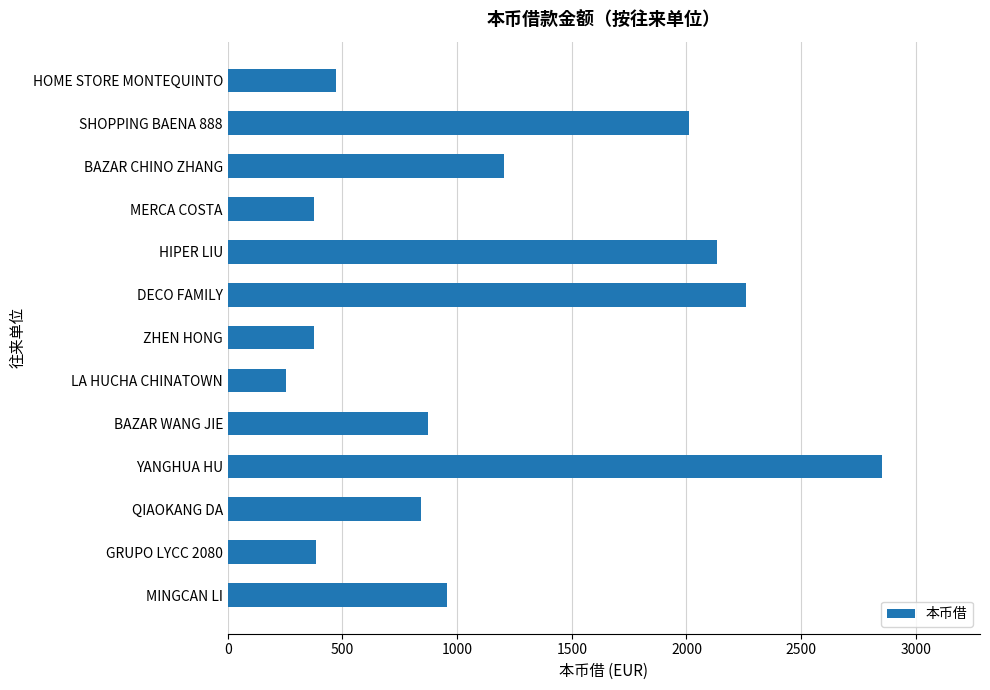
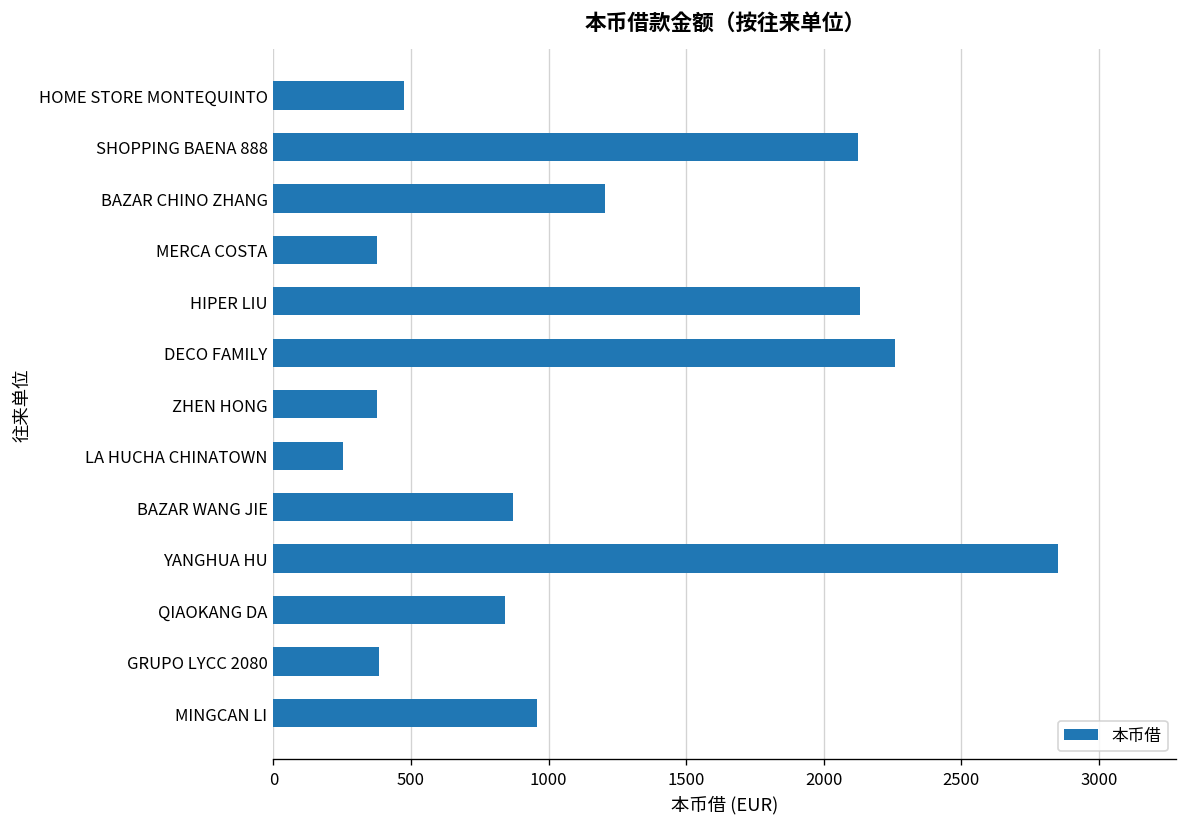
  {
    "HOME STORE MONTEQUINTO": 470,
-   "SHOPPING BAENA 888": 2010,
+   "SHOPPING BAENA 888": 2120,
    "BAZAR CHINO ZHANG": 1200,
    "MERCA COSTA": 380,
    "HIPER LIU": 2130,
    "DECO FAMILY": 2260,
    "ZHEN HONG": 380,
    "LA HUCHA CHINATOWN": 250,
    "BAZAR WANG JIE": 870,
    "YANGHUA HU": 2850,
    "QIAOKANG DA": 840,
    "GRUPO LYCC 2080": 380,
    "MINGCAN LI": 960
  }
